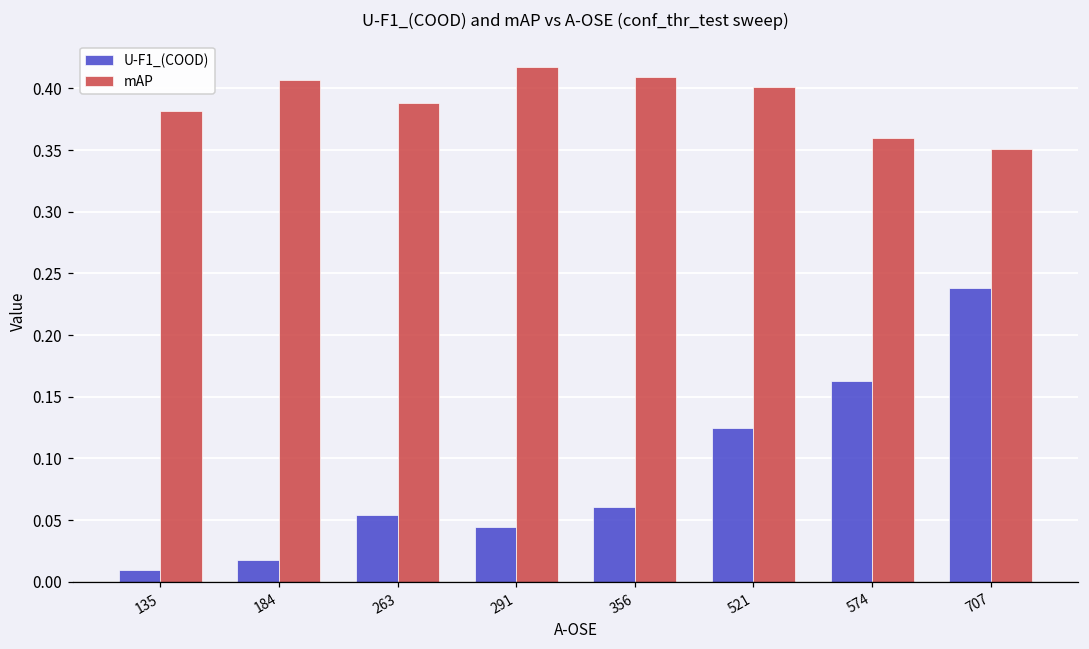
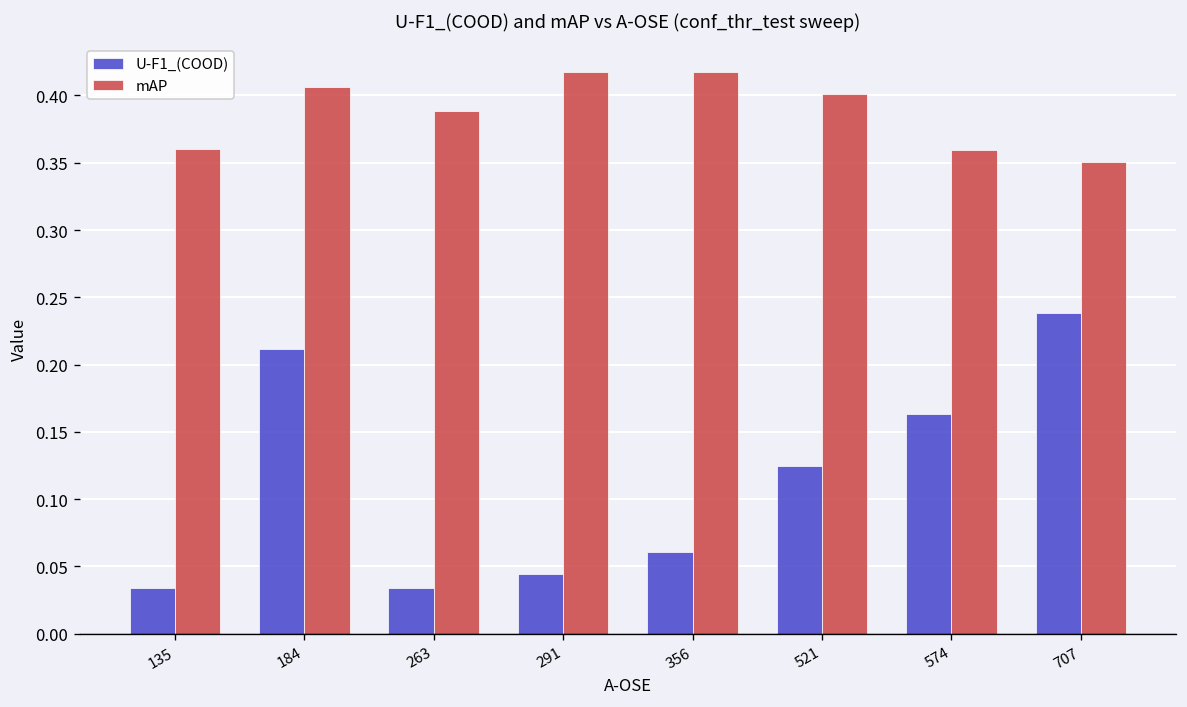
  {
    "U-F1_(COOD)": {
-     "135": 0.010,
-     "184": 0.018,
-     "263": 0.055,
+     "135": 0.034,
+     "184": 0.212,
+     "263": 0.034,
      "291": 0.044,
      "356": 0.061,
      "521": 0.125,
      "574": 0.163,
      "707": 0.238
    },
    "mAP": {
-     "135": 0.382,
+     "135": 0.360,
      "184": 0.406,
      "263": 0.388,
      "291": 0.418,
-     "356": 0.409,
+     "356": 0.417,
      "521": 0.401,
      "574": 0.360,
      "707": 0.351
    }
  }
